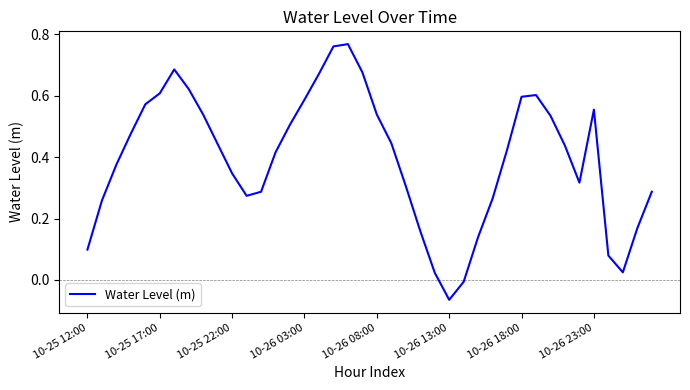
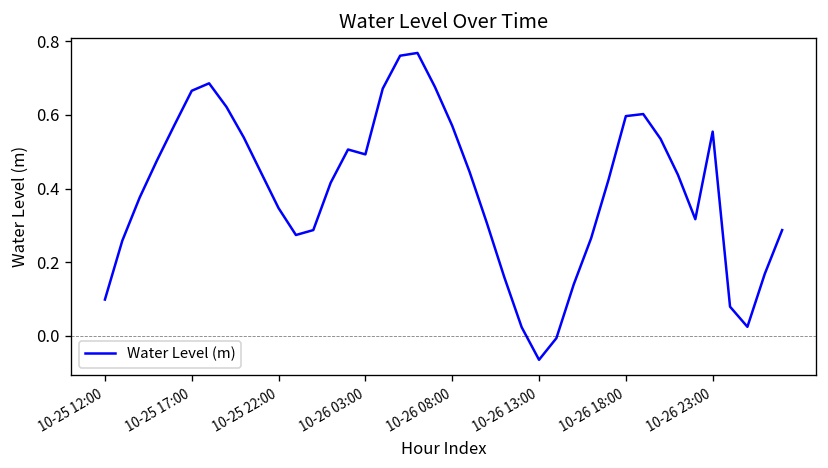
  {
    "10-25 12:00": 0.10,
-   "10-25 17:00": 0.61,
+   "10-25 17:00": 0.67,
    "10-25 22:00": 0.35,
-   "10-26 03:00": 0.59,
-   "10-26 08:00": 0.54,
+   "10-26 03:00": 0.49,
+   "10-26 08:00": 0.57,
    "10-26 13:00": -0.06,
    "10-26 18:00": 0.60,
    "10-26 23:00": 0.55
  }
